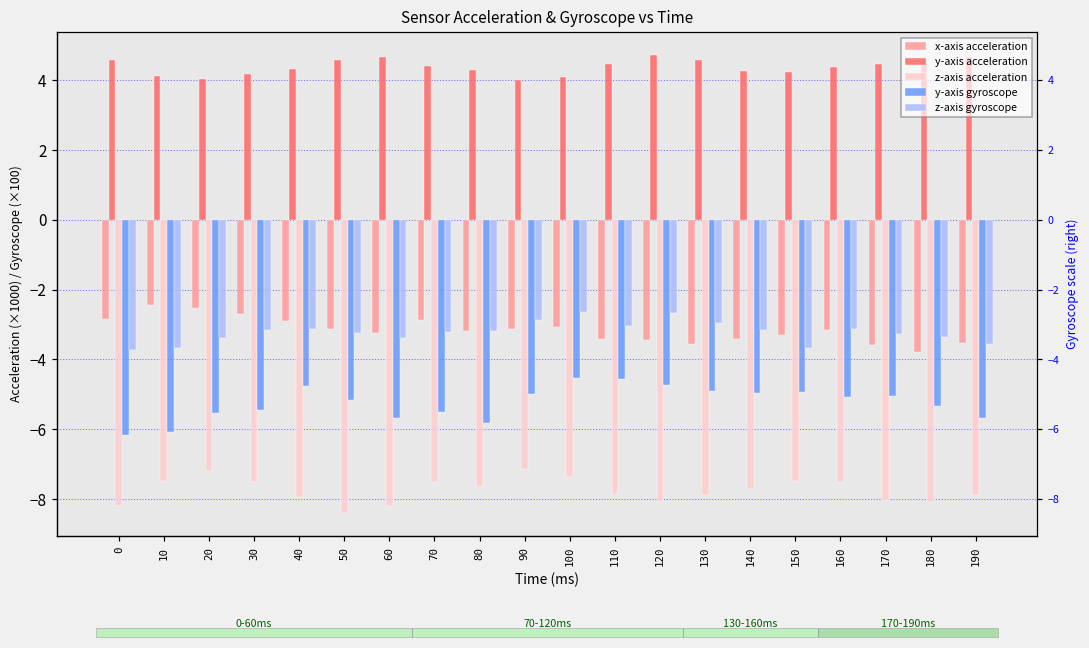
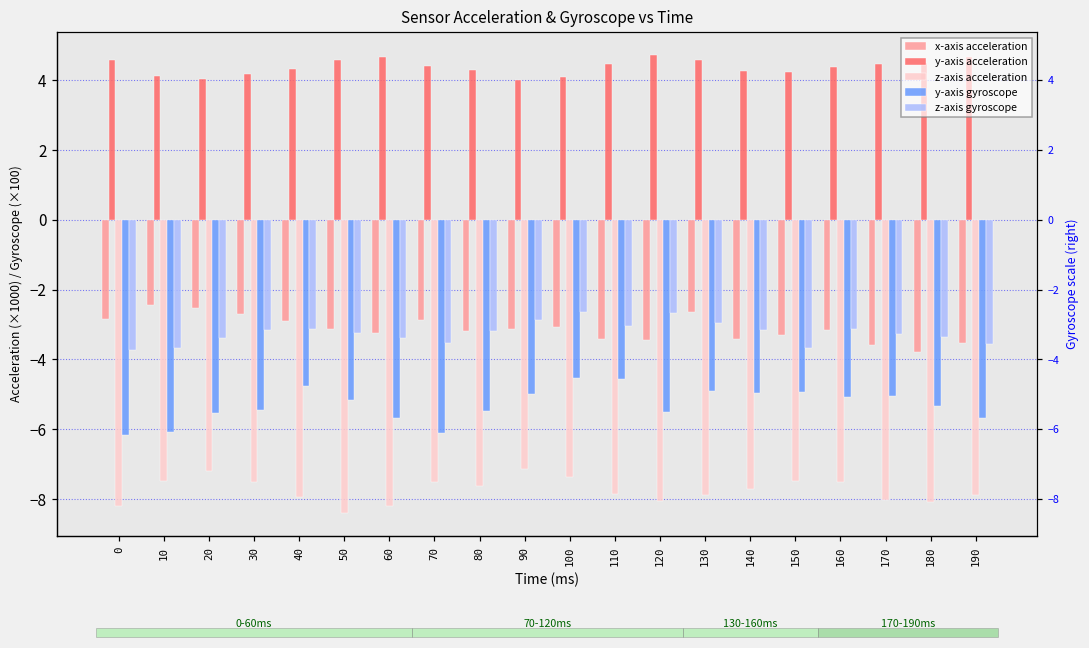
  {
    "x-axis acceleration": {
      "0": -2.8,
      "10": -2.4,
      "20": -2.5,
      "30": -2.7,
      "40": -2.9,
      "50": -3.1,
      "60": -3.2,
      "70": -2.9,
      "80": -3.2,
      "90": -3.1,
      "100": -3.1,
      "110": -3.4,
      "120": -3.4,
-     "130": -3.6,
+     "130": -2.6,
      "140": -3.4,
      "150": -3.3,
      "160": -3.1,
      "170": -3.6,
      "180": -3.8,
      "190": -3.5
    },
    "y-axis acceleration": {
      "0": 4.6,
      "10": 4.1,
      "20": 4.0,
      "30": 4.2,
      "40": 4.3,
      "50": 4.6,
      "60": 4.7,
      "70": 4.4,
      "80": 4.3,
      "90": 4.0,
      "100": 4.1,
      "110": 4.5,
      "120": 4.7,
      "130": 4.6,
      "140": 4.3,
      "150": 4.2,
      "160": 4.4,
      "170": 4.5
    },
    "z-axis acceleration": {
      "0": -8.2,
      "10": -7.5,
      "20": -7.2,
      "30": -7.5,
      "40": -8.0,
      "50": -8.4,
      "60": -8.2,
      "70": -7.5,
      "80": -7.6,
      "90": -7.1,
      "100": -7.4,
      "110": -7.8,
      "120": -8.1,
      "130": -7.9,
      "140": -7.7,
      "150": -7.5,
      "160": -7.5,
      "170": -8.0,
      "180": -8.1,
      "190": -7.9
    },
    "y-axis gyroscope": {
      "0": -6.2,
      "10": -6.1,
      "20": -5.5,
      "30": -5.4,
      "40": -4.8,
      "50": -5.2,
      "60": -5.7,
-     "70": -5.5,
-     "80": -5.8,
+     "70": -6.1,
+     "80": -5.5,
      "90": -5.0,
      "100": -4.5,
      "110": -4.6,
-     "120": -4.7,
+     "120": -5.5,
      "130": -4.9,
      "140": -5.0,
      "150": -4.9,
      "160": -5.1,
      "170": -5.1,
      "180": -5.3,
      "190": -5.7
    },
    "z-axis gyroscope": {
      "0": -3.7,
      "10": -3.7,
      "20": -3.4,
      "30": -3.2,
      "40": -3.1,
      "50": -3.3,
      "60": -3.4,
-     "70": -3.2,
+     "70": -3.5,
      "80": -3.2,
      "90": -2.9,
      "100": -2.6,
      "110": -3.0,
      "120": -2.7,
      "130": -3.0,
      "140": -3.2,
      "150": -3.7,
      "160": -3.1,
      "170": -3.3,
      "180": -3.4,
      "190": -3.6
    }
  }
